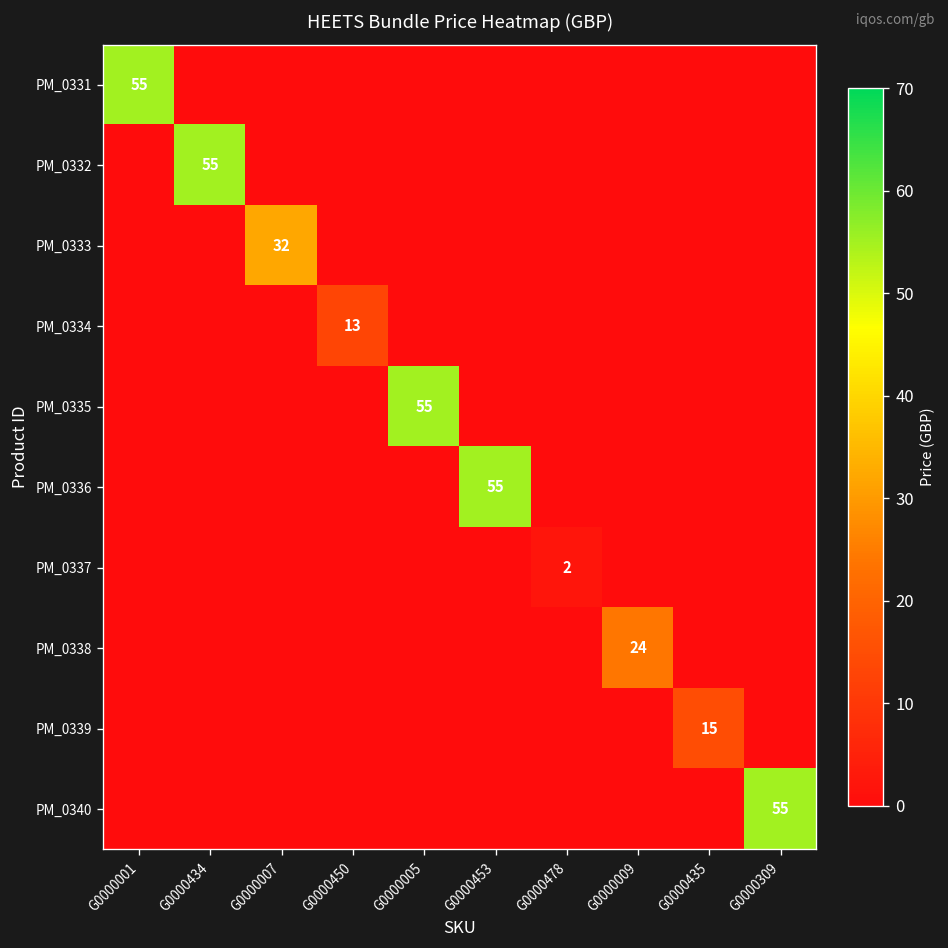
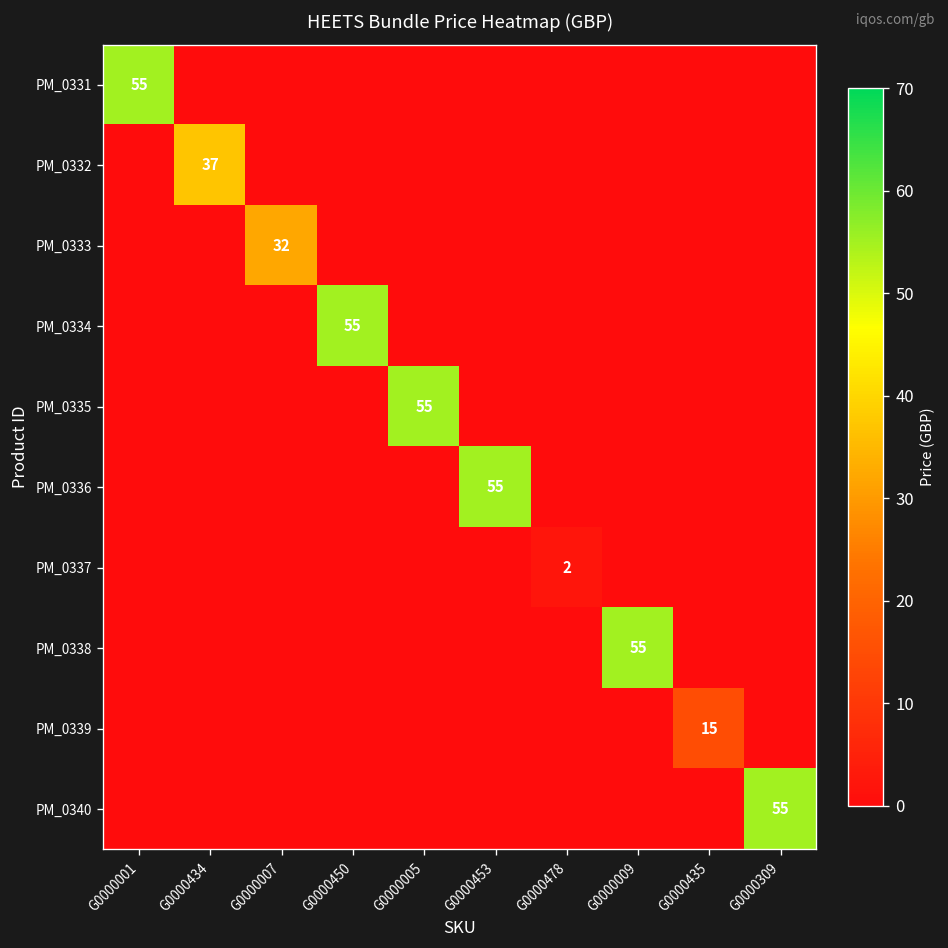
  {
    "PM_0331": {
      "G0000001": 55
    },
    "PM_0332": {
-     "G0000434": 55
+     "G0000434": 37
    },
    "PM_0333": {
      "G0000007": 32
    },
    "PM_0334": {
-     "G0000450": 13
+     "G0000450": 55
    },
    "PM_0335": {
      "G0000005": 55
    },
    "PM_0336": {
      "G0000453": 55
    },
    "PM_0337": {
      "G0000478": 2
    },
    "PM_0338": {
-     "G0000009": 24
+     "G0000009": 55
    },
    "PM_0339": {
      "G0000435": 15
    },
    "PM_0340": {
      "G0000309": 55
    }
  }
